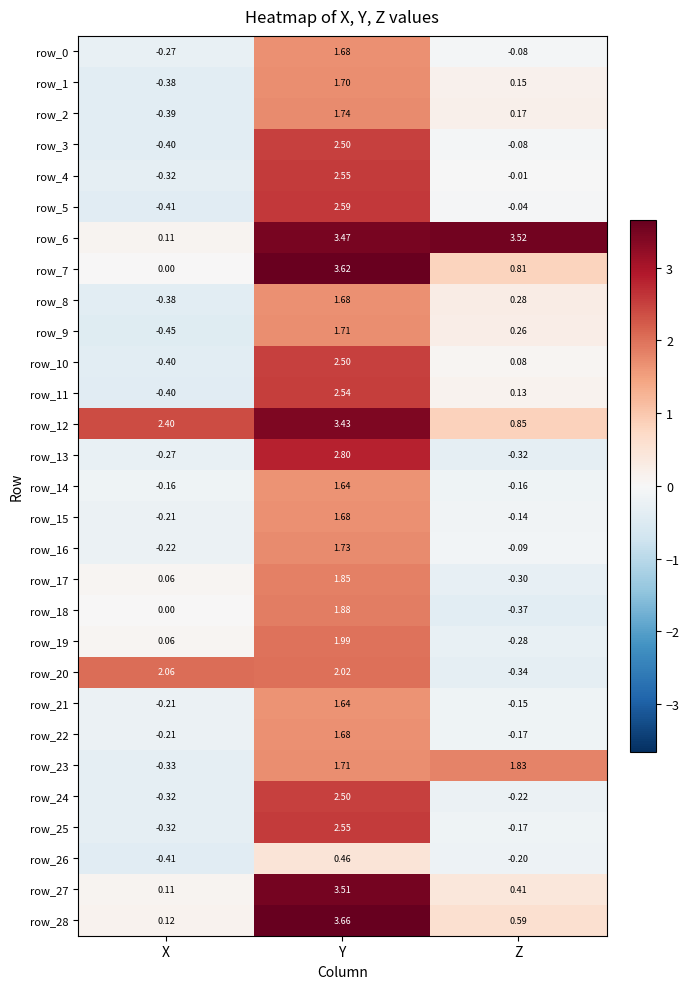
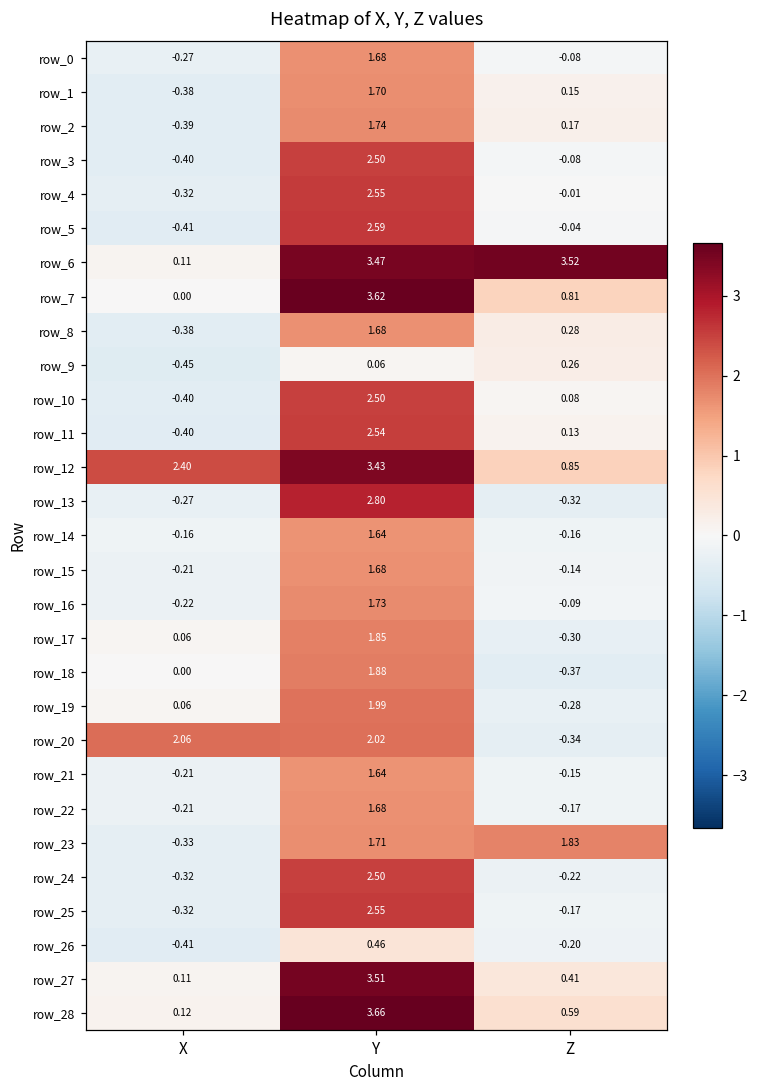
  {
    "row_0": {
      "X": -0.27,
      "Y": 1.68,
      "Z": -0.08
    },
    "row_1": {
      "X": -0.38,
      "Y": 1.70,
      "Z": 0.15
    },
    "row_2": {
      "X": -0.39,
      "Y": 1.74,
      "Z": 0.17
    },
    "row_3": {
      "X": -0.40,
      "Y": 2.50,
      "Z": -0.08
    },
    "row_4": {
      "X": -0.32,
      "Y": 2.55,
      "Z": -0.01
    },
    "row_5": {
      "X": -0.41,
      "Y": 2.59,
      "Z": -0.04
    },
    "row_6": {
      "X": 0.11,
      "Y": 3.47,
      "Z": 3.52
    },
    "row_7": {
      "X": 0.00,
      "Y": 3.62,
      "Z": 0.81
    },
    "row_8": {
      "X": -0.38,
      "Y": 1.68,
      "Z": 0.28
    },
    "row_9": {
      "X": -0.45,
-     "Y": 1.71,
+     "Y": 0.06,
      "Z": 0.26
    },
    "row_10": {
      "X": -0.40,
      "Y": 2.50,
      "Z": 0.08
    },
    "row_11": {
      "X": -0.40,
      "Y": 2.54,
      "Z": 0.13
    },
    "row_12": {
      "X": 2.40,
      "Y": 3.43,
      "Z": 0.85
    },
    "row_13": {
      "X": -0.27,
      "Y": 2.80,
      "Z": -0.32
    },
    "row_14": {
      "X": -0.16,
      "Y": 1.64,
      "Z": -0.16
    },
    "row_15": {
      "X": -0.21,
      "Y": 1.68,
      "Z": -0.14
    },
    "row_16": {
      "X": -0.22,
      "Y": 1.73,
      "Z": -0.09
    },
    "row_17": {
      "X": 0.06,
      "Y": 1.85,
      "Z": -0.30
    },
    "row_18": {
      "X": 0.00,
      "Y": 1.88,
      "Z": -0.37
    },
    "row_19": {
      "X": 0.06,
      "Y": 1.99,
      "Z": -0.28
    },
    "row_20": {
      "X": 2.06,
      "Y": 2.02,
      "Z": -0.34
    },
    "row_21": {
      "X": -0.21,
      "Y": 1.64,
      "Z": -0.15
    },
    "row_22": {
      "X": -0.21,
      "Y": 1.68,
      "Z": -0.17
    },
    "row_23": {
      "X": -0.33,
      "Y": 1.71,
      "Z": 1.83
    },
    "row_24": {
      "X": -0.32,
      "Y": 2.50,
      "Z": -0.22
    },
    "row_25": {
      "X": -0.32,
      "Y": 2.55,
      "Z": -0.17
    },
    "row_26": {
      "X": -0.41,
      "Y": 0.46,
      "Z": -0.20
    },
    "row_27": {
      "X": 0.11,
      "Y": 3.51,
      "Z": 0.41
    },
    "row_28": {
      "X": 0.12,
      "Y": 3.66,
      "Z": 0.59
    }
  }
